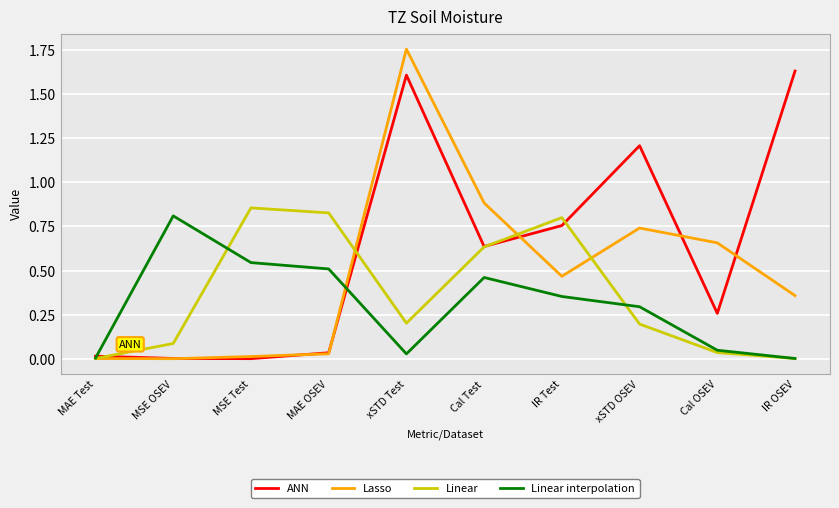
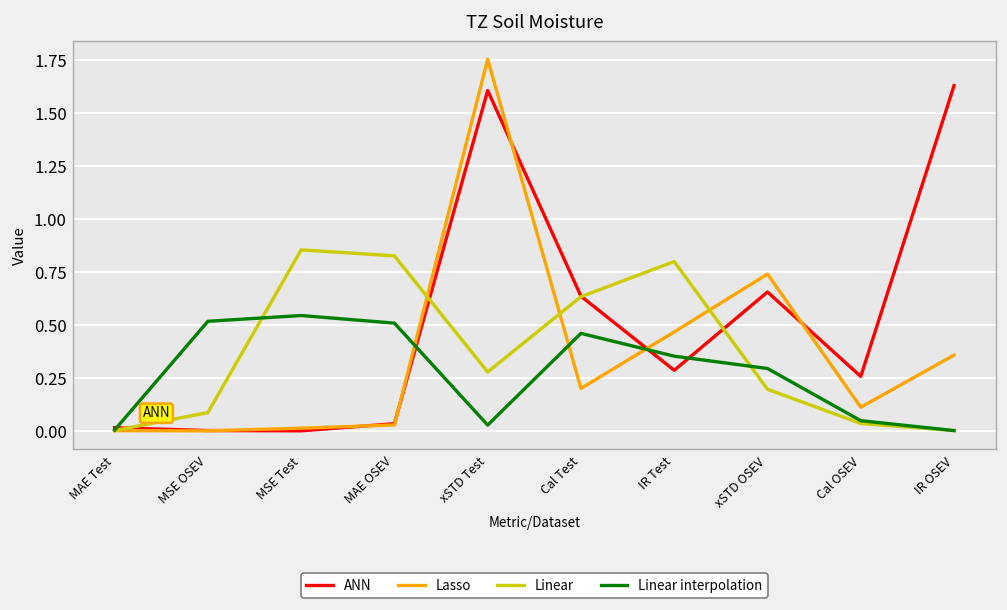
  {
    "ANN": {
      "xSTD Test": 1.61,
-     "IR Test": 0.76,
-     "xSTD OSEV": 1.21,
+     "IR Test": 0.29,
+     "xSTD OSEV": 0.66,
      "Cal OSEV": 0.26,
      "IR OSEV": 1.63
    },
    "Lasso": {
      "xSTD Test": 1.76,
-     "Cal Test": 0.88,
+     "Cal Test": 0.20,
      "IR Test": 0.47,
      "xSTD OSEV": 0.74,
-     "Cal OSEV": 0.66,
+     "Cal OSEV": 0.11,
      "IR OSEV": 0.36
    },
    "Linear": {
      "MSE OSEV": 0.09,
      "MSE Test": 0.86,
      "MAE OSEV": 0.83,
-     "xSTD Test": 0.20,
+     "xSTD Test": 0.28,
      "IR Test": 0.80,
      "xSTD OSEV": 0.20
    },
    "Linear interpolation": {
-     "MSE OSEV": 0.81,
+     "MSE OSEV": 0.52,
      "MSE Test": 0.55,
      "MAE OSEV": 0.51,
      "xSTD Test": 0.03,
      "Cal Test": 0.46,
      "IR Test": 0.35,
      "xSTD OSEV": 0.29
    }
  }
